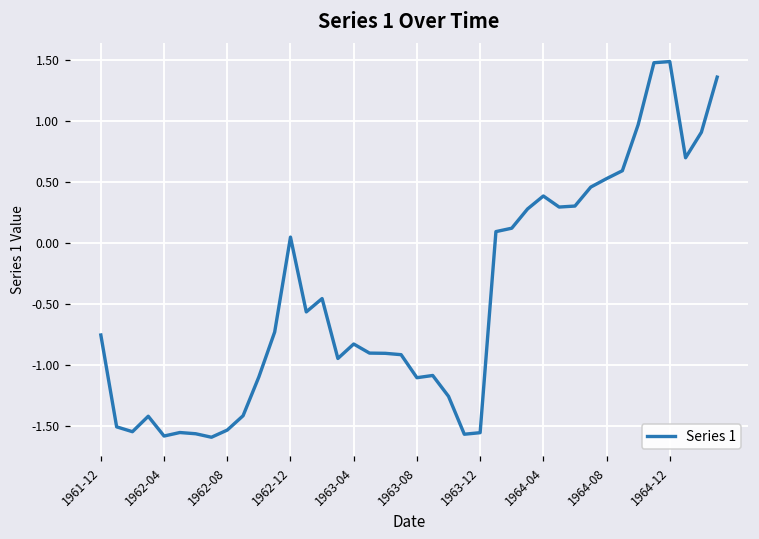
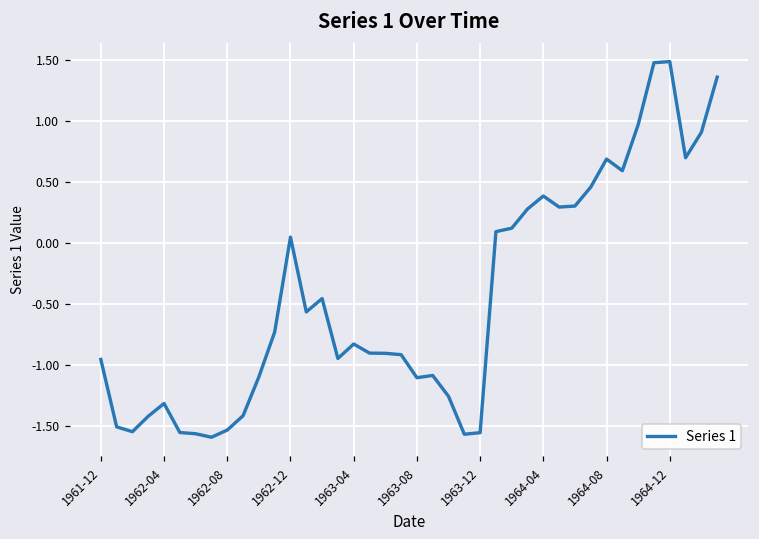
  {
-   "1961-12": -0.75,
-   "1962-04": -1.58,
+   "1961-12": -0.95,
+   "1962-04": -1.31,
    "1962-08": -1.53,
    "1962-12": 0.05,
    "1963-04": -0.83,
    "1963-08": -1.10,
    "1963-12": -1.55,
    "1964-04": 0.39,
-   "1964-08": 0.53,
+   "1964-08": 0.69,
    "1964-12": 1.49
  }
